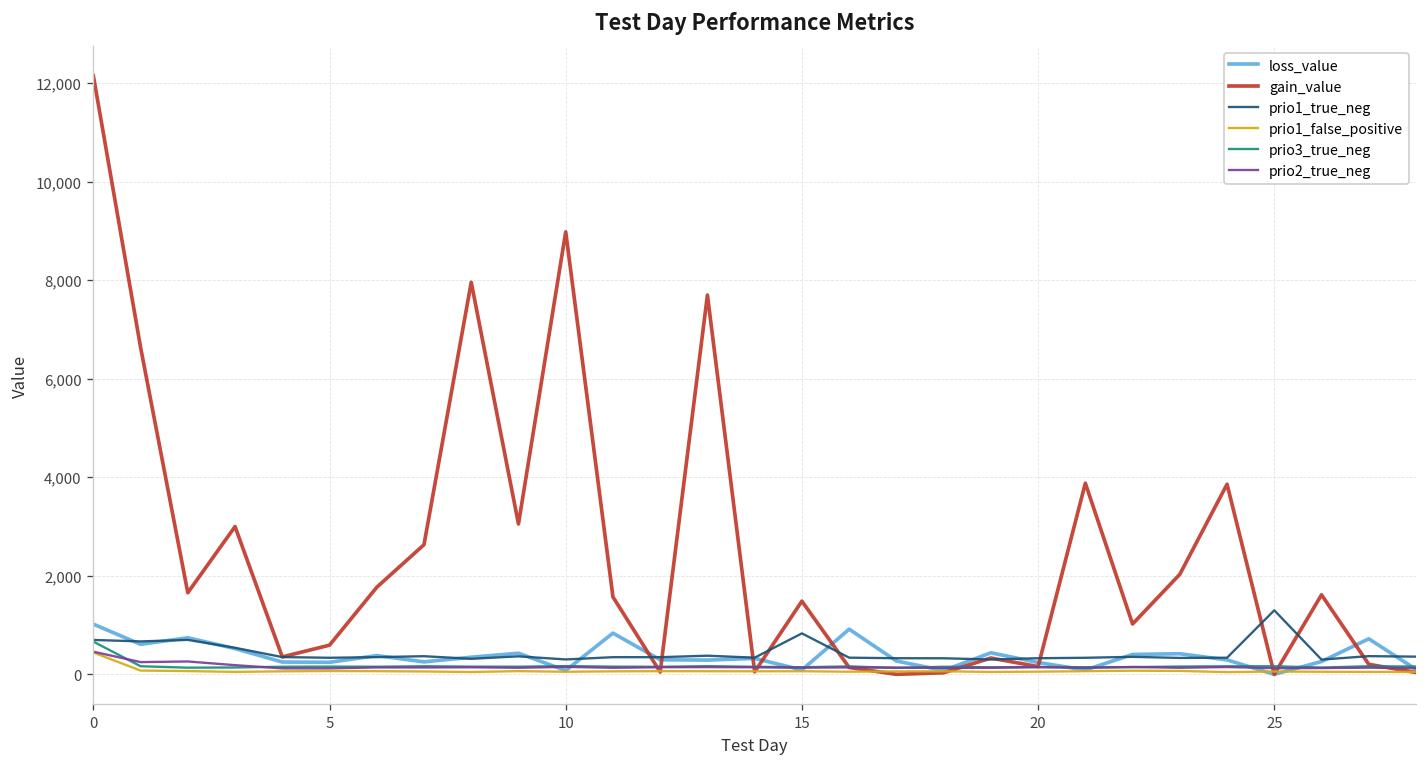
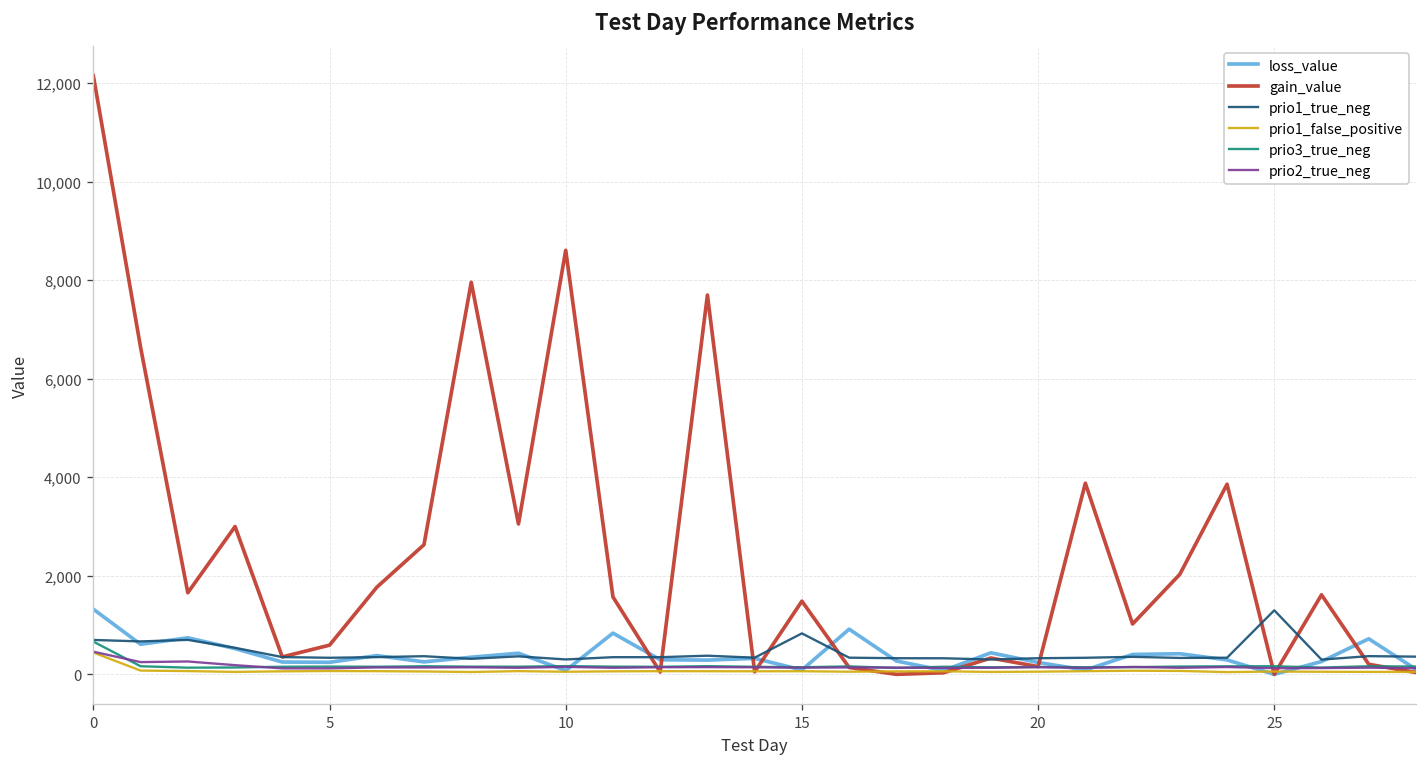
  {
    "loss_value": {
-     "0": "1,000",
+     "0": "1,300",
      "5": "200",
      "20": "200"
    },
    "gain_value": {
      "0": "12,200",
      "5": "600",
-     "10": "9,000",
+     "10": "8,600",
      "15": "1,500"
    },
    "prio1_true_neg": {
      "5": "300",
      "10": "300",
      "15": "800",
      "20": "300",
      "25": "1,300"
    },
    "prio1_false_positive": {
      "20": "100"
    }
  }
